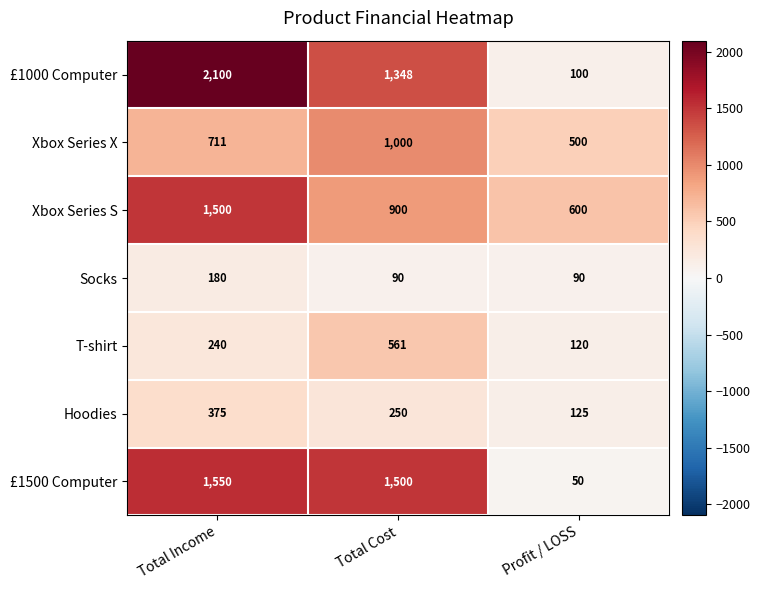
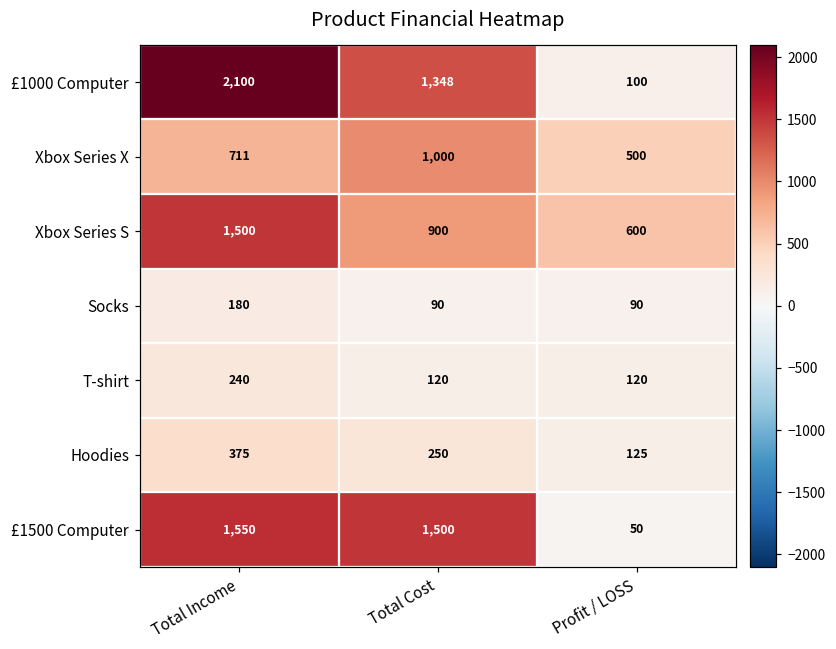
  {
    "£1000 Computer": {
      "Total Income": "2,100",
      "Total Cost": "1,348",
      "Profit / LOSS": "100"
    },
    "Xbox Series X": {
      "Total Income": "711",
      "Total Cost": "1,000",
      "Profit / LOSS": "500"
    },
    "Xbox Series S": {
      "Total Income": "1,500",
      "Total Cost": "900",
      "Profit / LOSS": "600"
    },
    "Socks": {
      "Total Income": "180",
      "Total Cost": "90",
      "Profit / LOSS": "90"
    },
    "T-shirt": {
      "Total Income": "240",
-     "Total Cost": "561",
+     "Total Cost": "120",
      "Profit / LOSS": "120"
    },
    "Hoodies": {
      "Total Income": "375",
      "Total Cost": "250",
      "Profit / LOSS": "125"
    },
    "£1500 Computer": {
      "Total Income": "1,550",
      "Total Cost": "1,500",
      "Profit / LOSS": "50"
    }
  }
